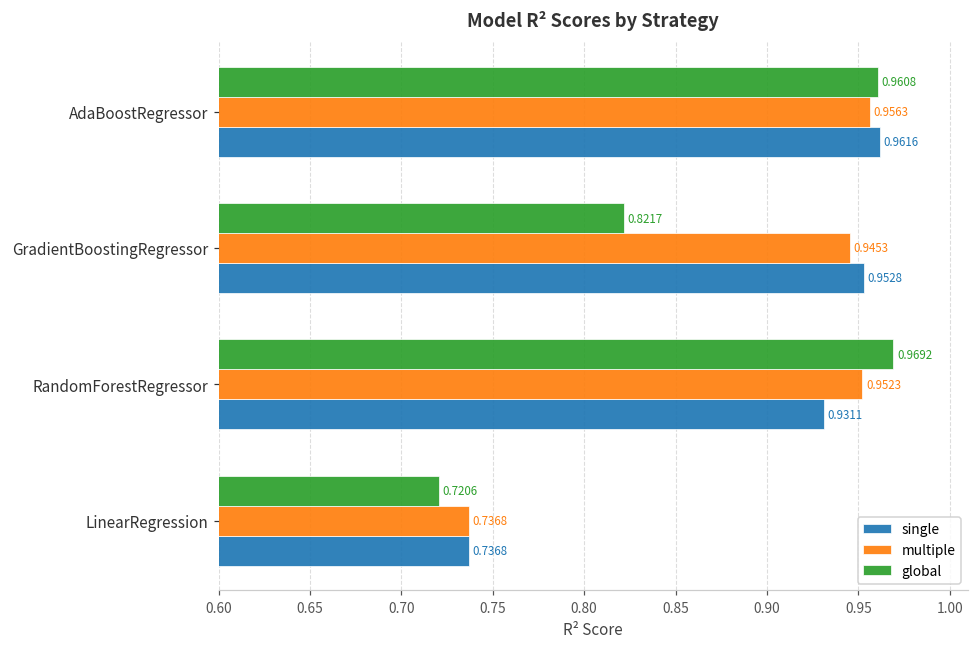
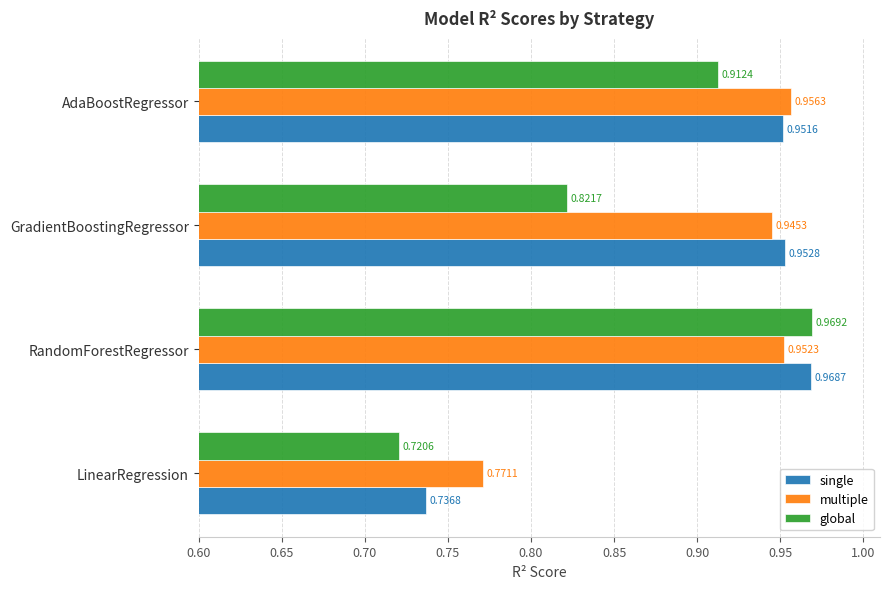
  {
    "single": {
-     "AdaBoostRegressor": 0.9616,
+     "AdaBoostRegressor": 0.9516,
      "GradientBoostingRegressor": 0.9528,
-     "RandomForestRegressor": 0.9311,
+     "RandomForestRegressor": 0.9687,
      "LinearRegression": 0.7368
    },
    "multiple": {
      "AdaBoostRegressor": 0.9563,
      "GradientBoostingRegressor": 0.9453,
      "RandomForestRegressor": 0.9523,
-     "LinearRegression": 0.7368
+     "LinearRegression": 0.7711
    },
    "global": {
-     "AdaBoostRegressor": 0.9608,
+     "AdaBoostRegressor": 0.9124,
      "GradientBoostingRegressor": 0.8217,
      "RandomForestRegressor": 0.9692,
      "LinearRegression": 0.7206
    }
  }
